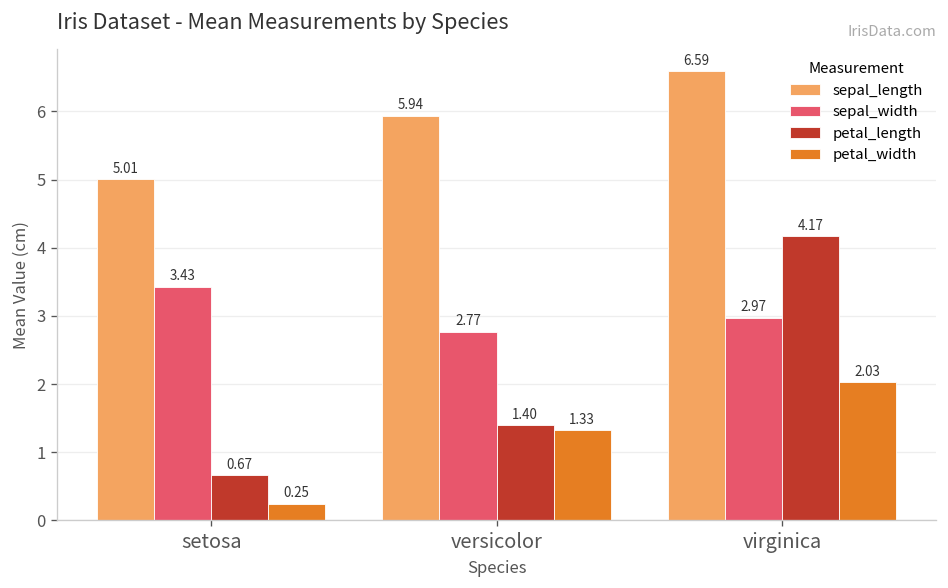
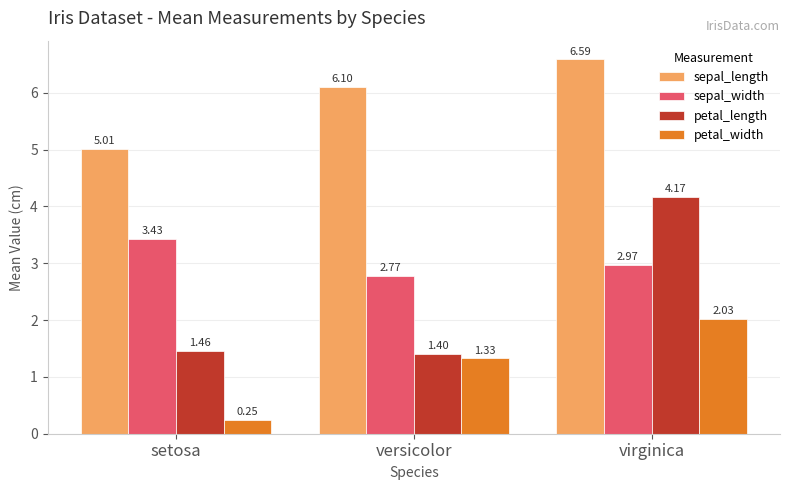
  {
    "sepal_length": {
      "setosa": 5.01,
-     "versicolor": 5.94,
+     "versicolor": 6.10,
      "virginica": 6.59
    },
    "sepal_width": {
      "setosa": 3.43,
      "versicolor": 2.77,
      "virginica": 2.97
    },
    "petal_length": {
-     "setosa": 0.67,
+     "setosa": 1.46,
      "versicolor": 1.40,
      "virginica": 4.17
    },
    "petal_width": {
      "setosa": 0.25,
      "versicolor": 1.33,
      "virginica": 2.03
    }
  }
